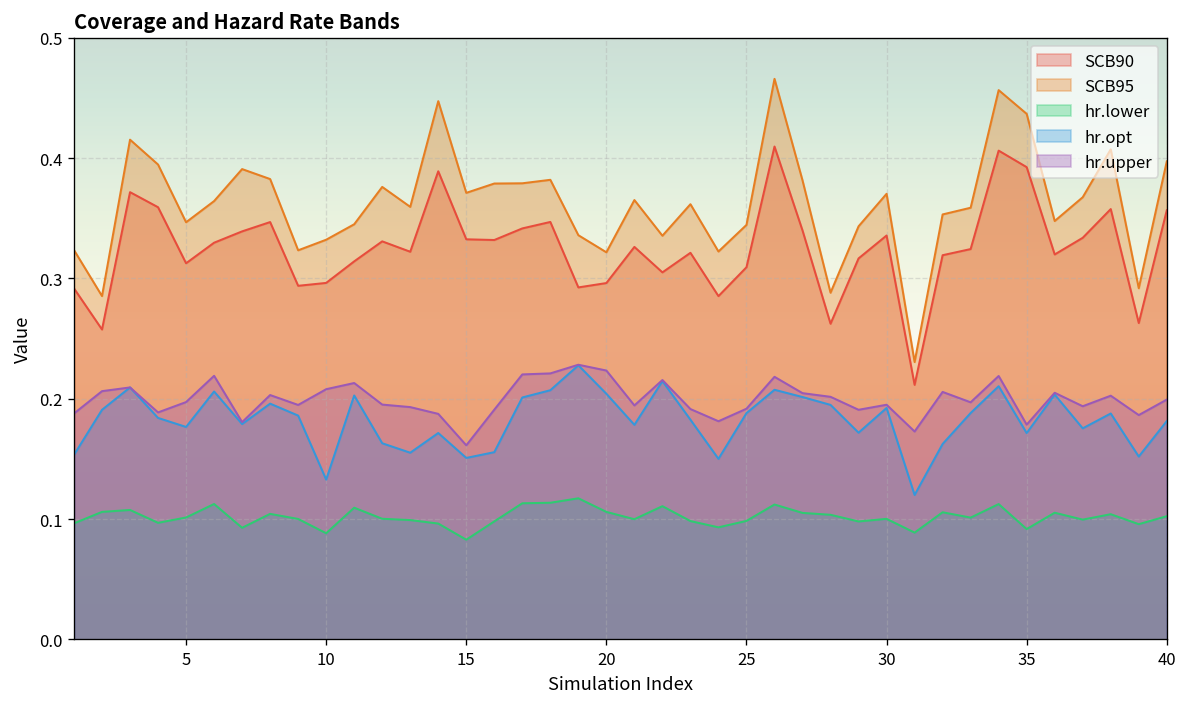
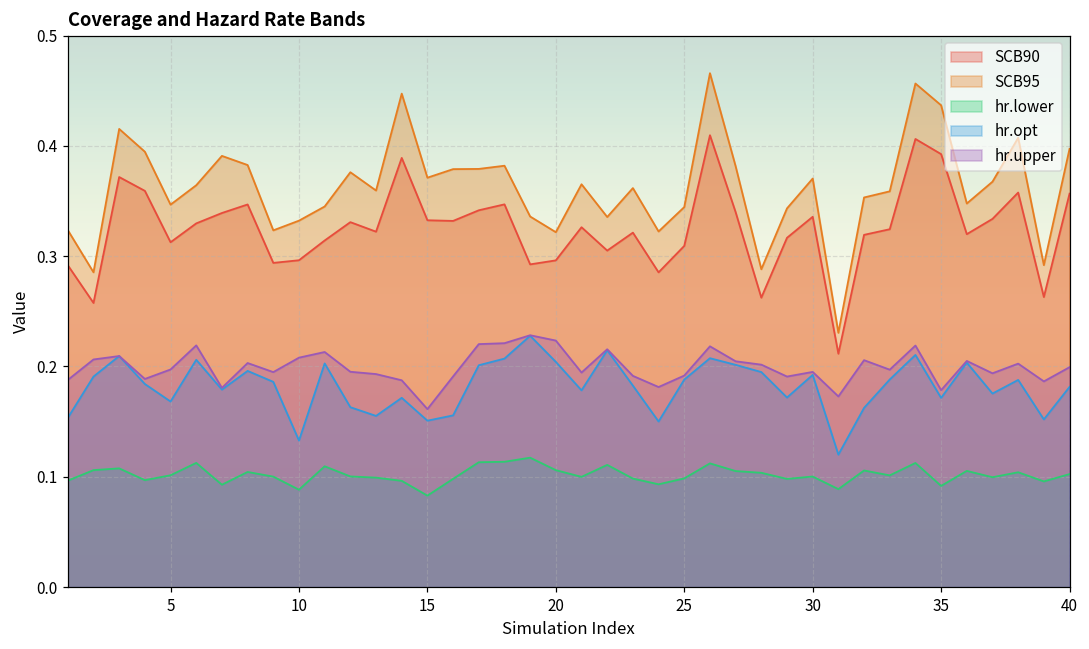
  {
    "hr.lower": {
      "5": 0.101,
      "10": 0.088,
      "15": 0.083,
      "20": 0.106,
      "25": 0.099,
      "30": 0.100,
      "35": 0.092,
      "40": 0.102
    },
    "hr.opt": {
-     "5": 0.177,
+     "5": 0.168,
      "10": 0.133,
      "15": 0.151,
      "20": 0.204,
      "25": 0.188,
      "30": 0.192,
      "35": 0.172,
      "40": 0.181
    },
    "hr.upper": {
      "5": 0.197,
      "10": 0.208,
      "15": 0.161,
      "20": 0.223,
      "25": 0.192,
      "30": 0.195,
      "35": 0.179,
      "40": 0.199
    }
  }
